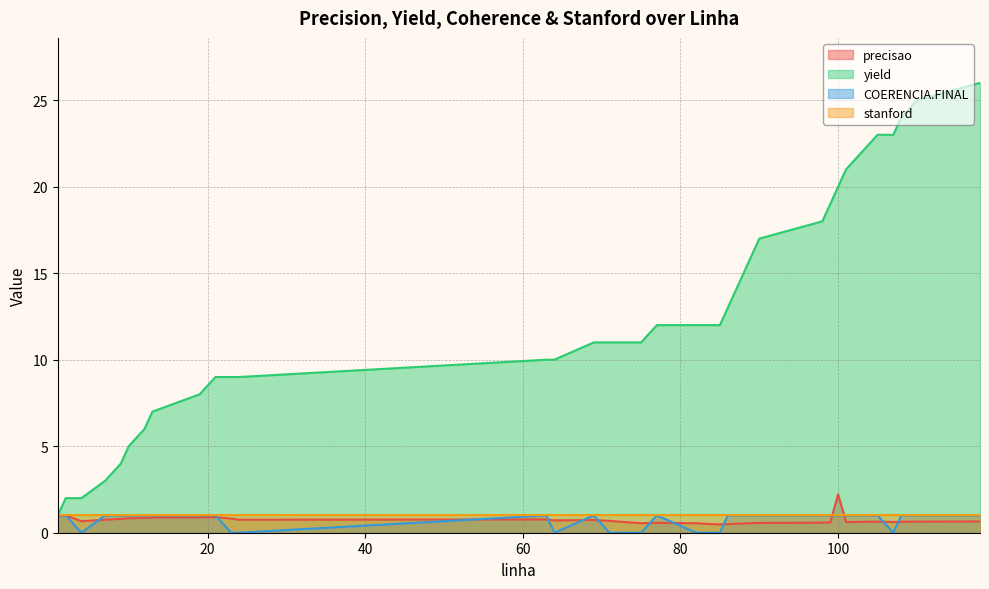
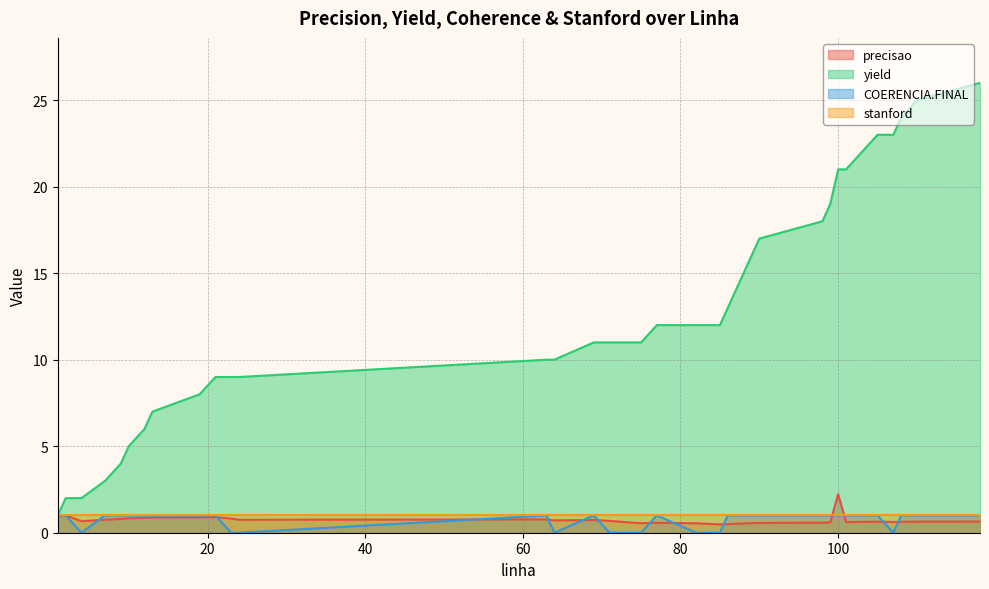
  {
    "precisao": {
      "100": 2.2
    },
    "yield": {
-     "100": 20
+     "100": 21
    }
  }
